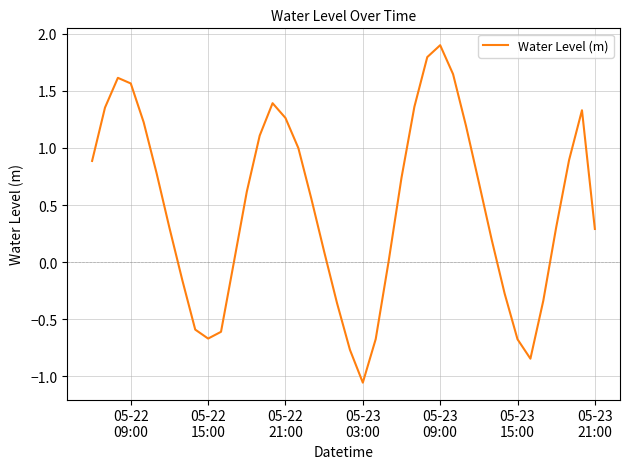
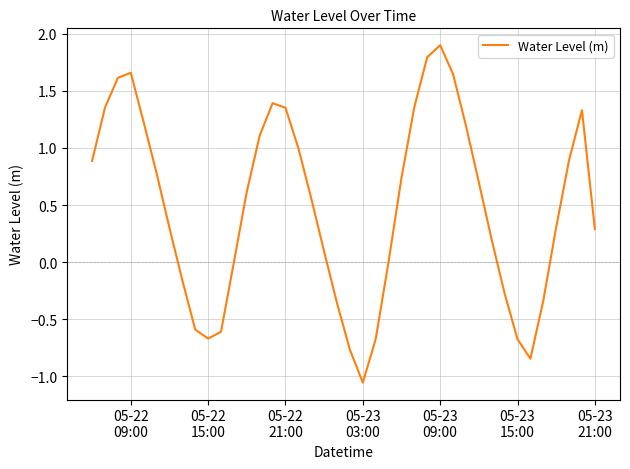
  {
-   "05-22 09:00": 1.56,
+   "05-22 09:00": 1.66,
    "05-22 15:00": -0.67,
-   "05-22 21:00": 1.26,
+   "05-22 21:00": 1.35,
    "05-23 03:00": -1.05,
    "05-23 09:00": 1.90,
    "05-23 15:00": -0.67,
    "05-23 21:00": 0.29
  }
